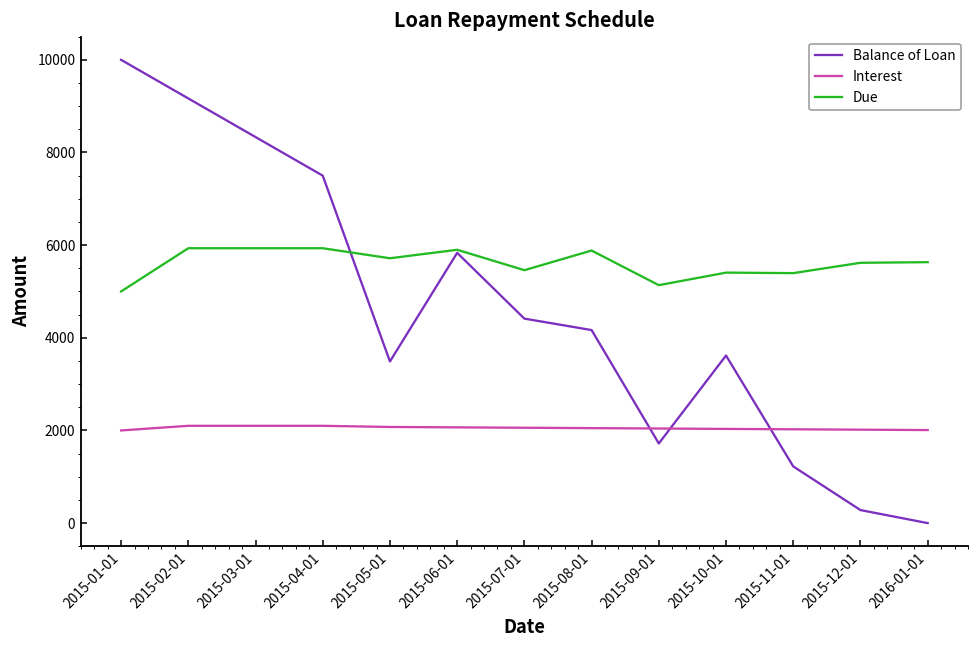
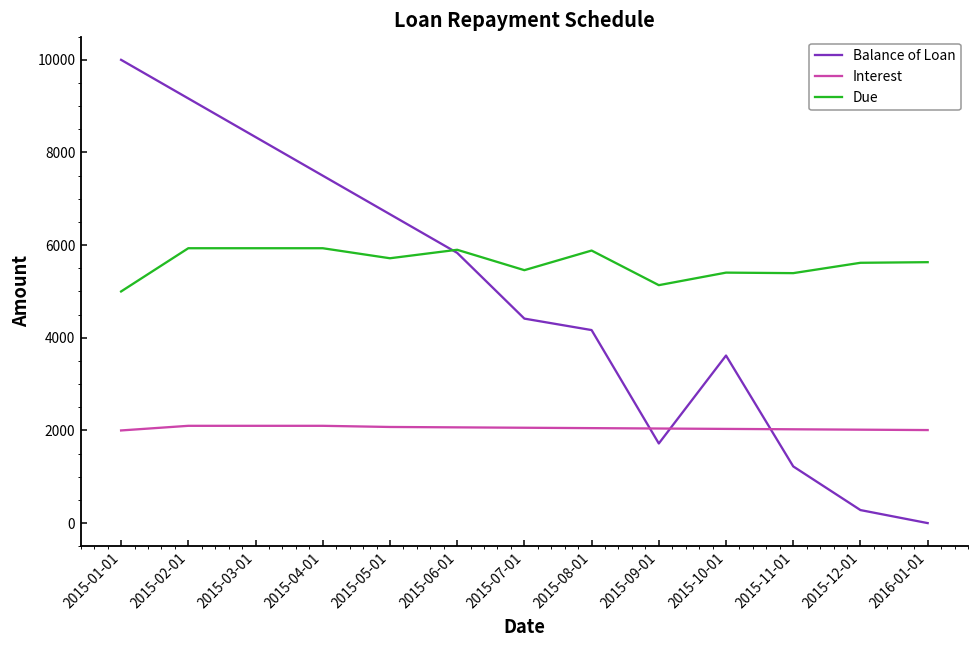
  {
    "Balance of Loan": {
      "2015-01-01": 10000,
      "2015-02-01": 9200,
      "2015-03-01": 8300,
      "2015-04-01": 7500,
-     "2015-05-01": 3500,
+     "2015-05-01": 6700,
      "2015-06-01": 5800,
      "2015-07-01": 4400,
      "2015-08-01": 4200,
      "2015-09-01": 1700,
      "2015-10-01": 3600,
      "2015-11-01": 1200,
      "2015-12-01": 300,
      "2016-01-01": 0
    },
    "Interest": {
      "2015-01-01": 2000,
      "2015-02-01": 2100,
      "2015-03-01": 2100,
      "2015-04-01": 2100,
      "2015-05-01": 2100,
      "2015-06-01": 2100,
      "2015-07-01": 2100,
      "2015-08-01": 2100,
      "2015-09-01": 2000,
      "2015-10-01": 2000,
      "2015-11-01": 2000,
      "2015-12-01": 2000,
      "2016-01-01": 2000
    },
    "Due": {
      "2015-01-01": 5000,
      "2015-02-01": 5900,
      "2015-03-01": 5900,
      "2015-04-01": 5900,
      "2015-05-01": 5700,
      "2015-06-01": 5900,
      "2015-07-01": 5500,
      "2015-08-01": 5900,
      "2015-09-01": 5100,
      "2015-10-01": 5400,
      "2015-11-01": 5400,
      "2015-12-01": 5600,
      "2016-01-01": 5600
    }
  }
